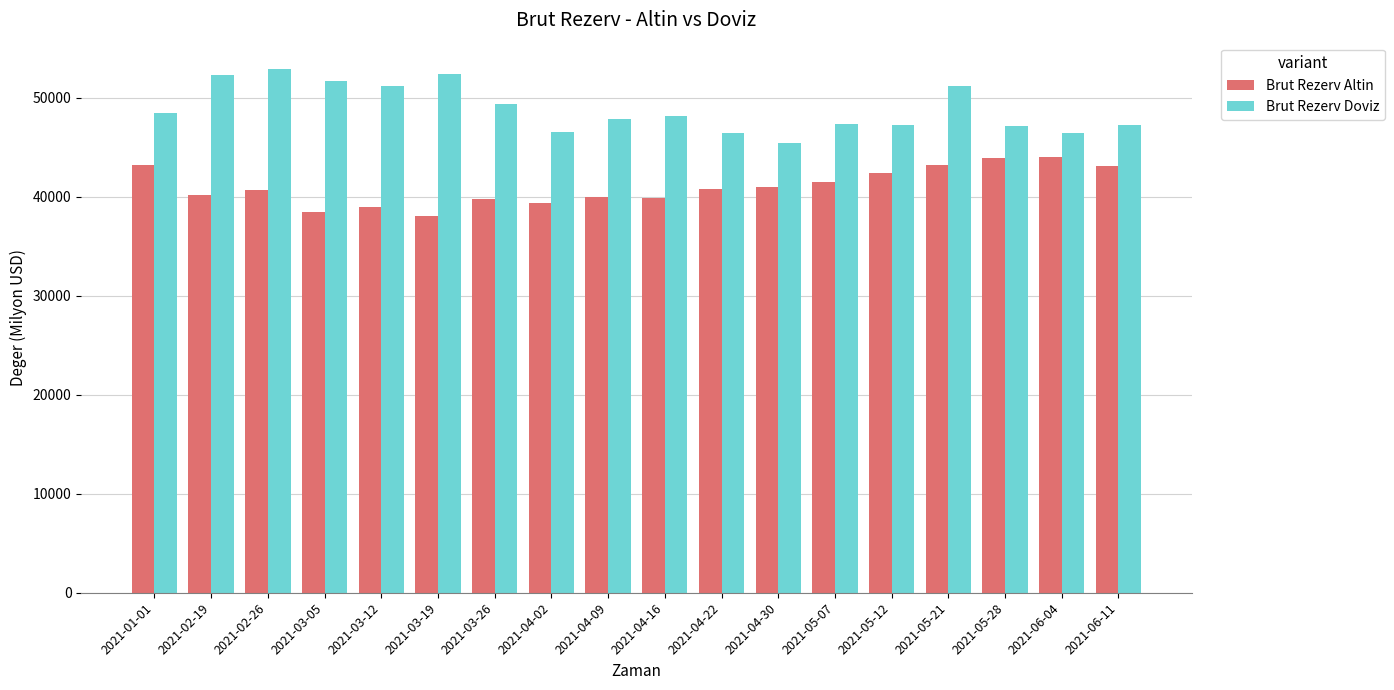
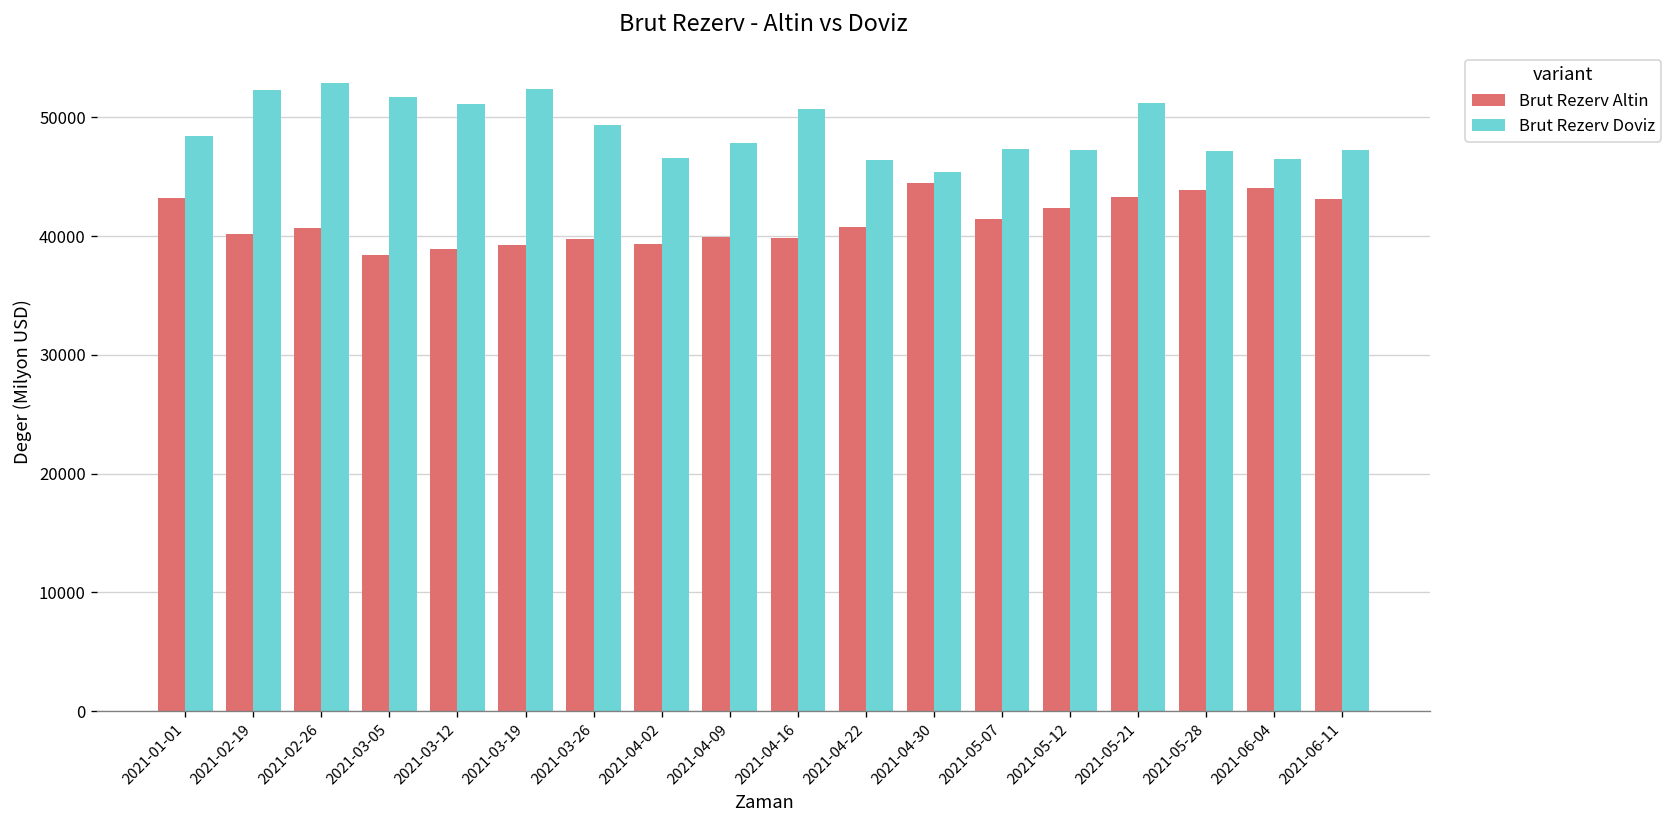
  {
    "Brut Rezerv Altin": {
      "2021-01-01": 43000,
      "2021-02-19": 40000,
      "2021-02-26": 41000,
      "2021-03-05": 38000,
      "2021-03-12": 39000,
-     "2021-03-19": 38000,
+     "2021-03-19": 39000,
      "2021-03-26": 40000,
      "2021-04-02": 39000,
      "2021-04-09": 40000,
      "2021-04-16": 40000,
      "2021-04-22": 41000,
-     "2021-04-30": 41000,
+     "2021-04-30": 44000,
      "2021-05-07": 41000,
      "2021-05-12": 42000,
      "2021-05-21": 43000,
      "2021-05-28": 44000,
      "2021-06-04": 44000,
      "2021-06-11": 43000
    },
    "Brut Rezerv Doviz": {
      "2021-01-01": 48000,
      "2021-02-19": 52000,
      "2021-02-26": 53000,
      "2021-03-05": 52000,
      "2021-03-12": 51000,
      "2021-03-19": 52000,
      "2021-03-26": 49000,
      "2021-04-02": 47000,
      "2021-04-09": 48000,
-     "2021-04-16": 48000,
+     "2021-04-16": 51000,
      "2021-04-22": 46000,
      "2021-04-30": 45000,
      "2021-05-07": 47000,
      "2021-05-12": 47000,
      "2021-05-21": 51000,
      "2021-05-28": 47000,
      "2021-06-04": 46000,
      "2021-06-11": 47000
    }
  }
